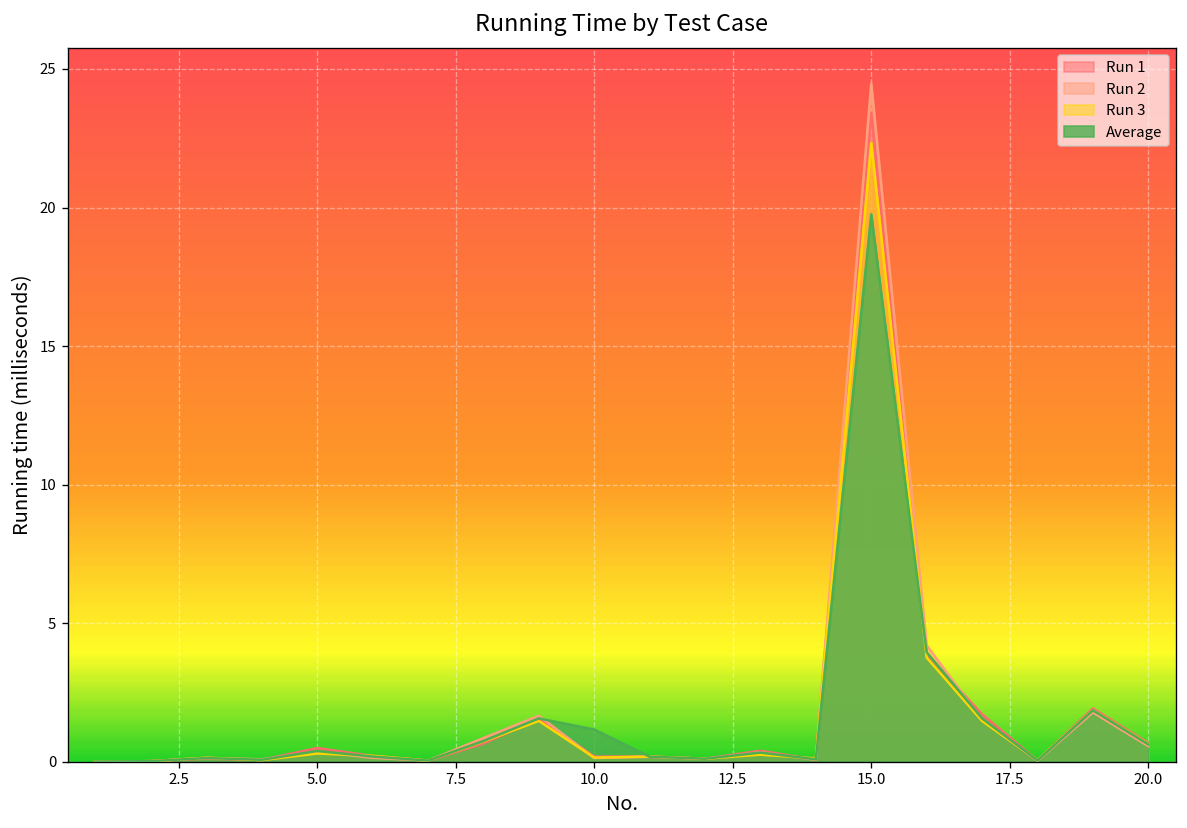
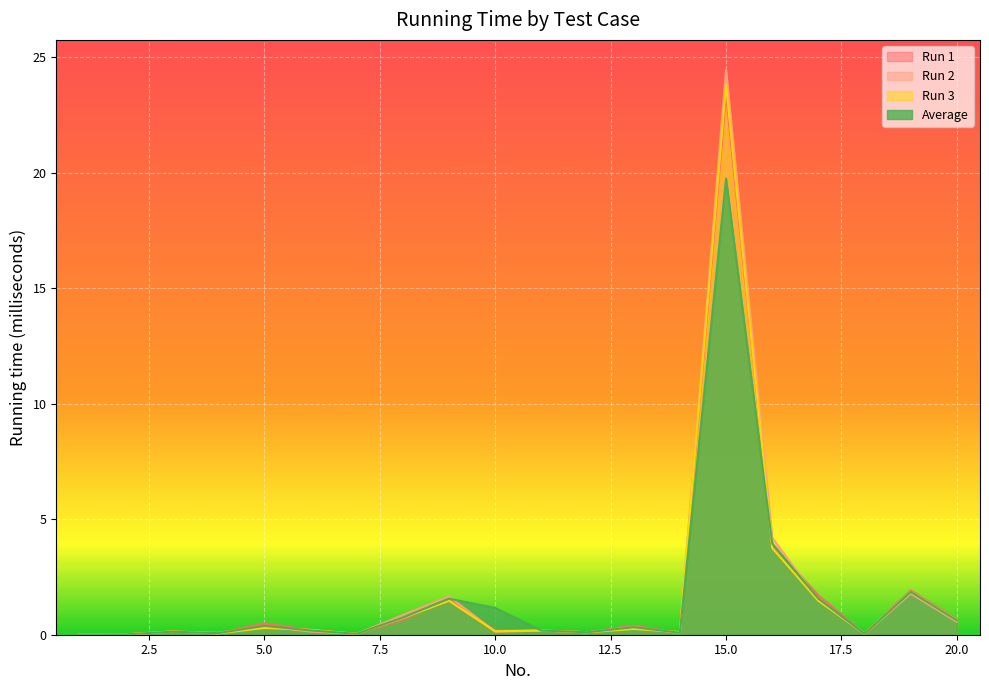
  {
    "Run 3": {
-     "15.0": 22.3
+     "15.0": 23.8
    },
    "Average": {
      "10.0": 1.2,
      "15.0": 19.8
    }
  }
